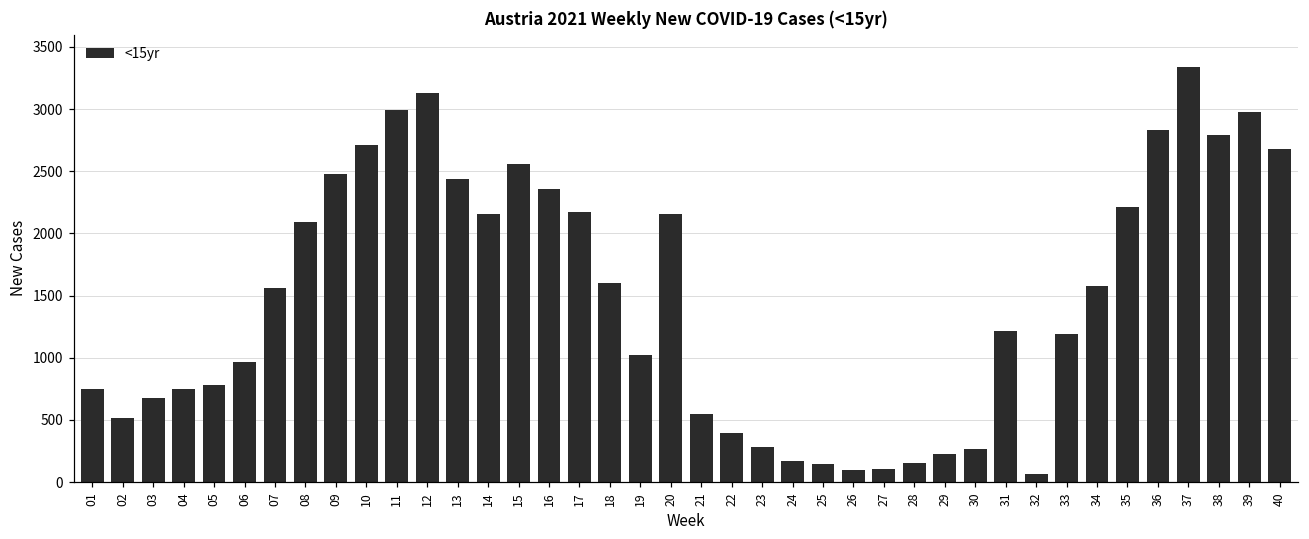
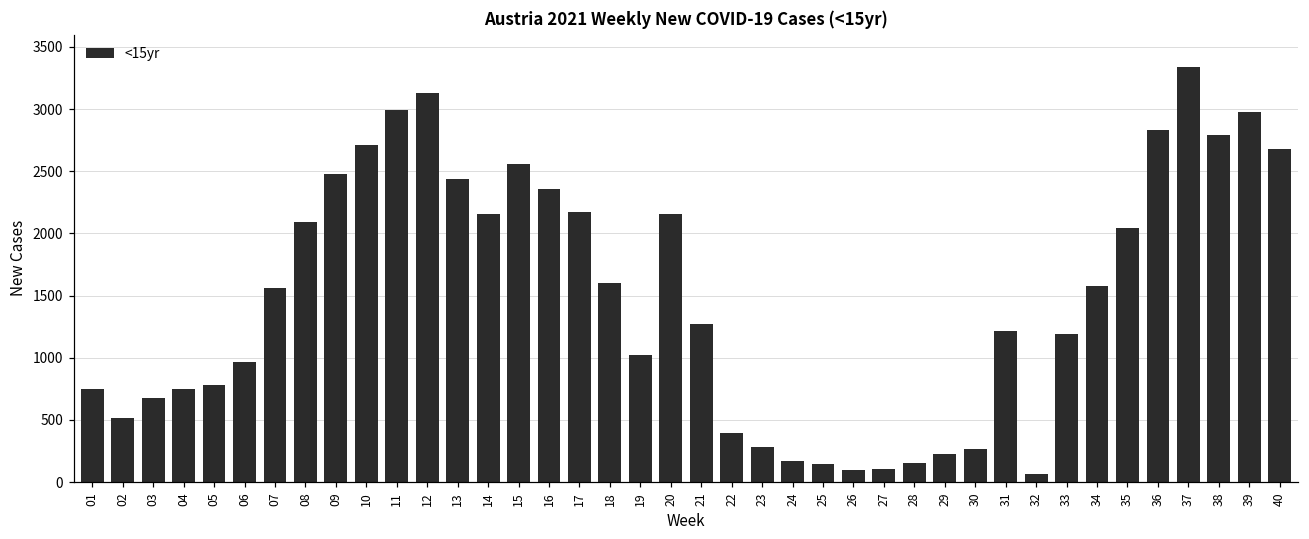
  {
    "01": 750,
    "02": 520,
    "03": 670,
    "04": 750,
    "05": 780,
    "06": 970,
    "07": 1560,
    "08": 2090,
    "09": 2480,
    "10": 2710,
    "11": 2990,
    "12": 3130,
    "13": 2440,
    "14": 2160,
    "15": 2560,
    "16": 2360,
    "17": 2170,
    "18": 1600,
    "19": 1020,
    "20": 2150,
-   "21": 550,
+   "21": 1270,
    "22": 390,
    "23": 280,
    "24": 170,
    "25": 150,
    "26": 90,
    "27": 110,
    "28": 150,
    "29": 230,
    "30": 260,
    "31": 1220,
    "32": 70,
    "33": 1190,
    "34": 1580,
-   "35": 2220,
+   "35": 2040,
    "36": 2830,
    "37": 3340,
    "38": 2790,
    "39": 2980,
    "40": 2680
  }
